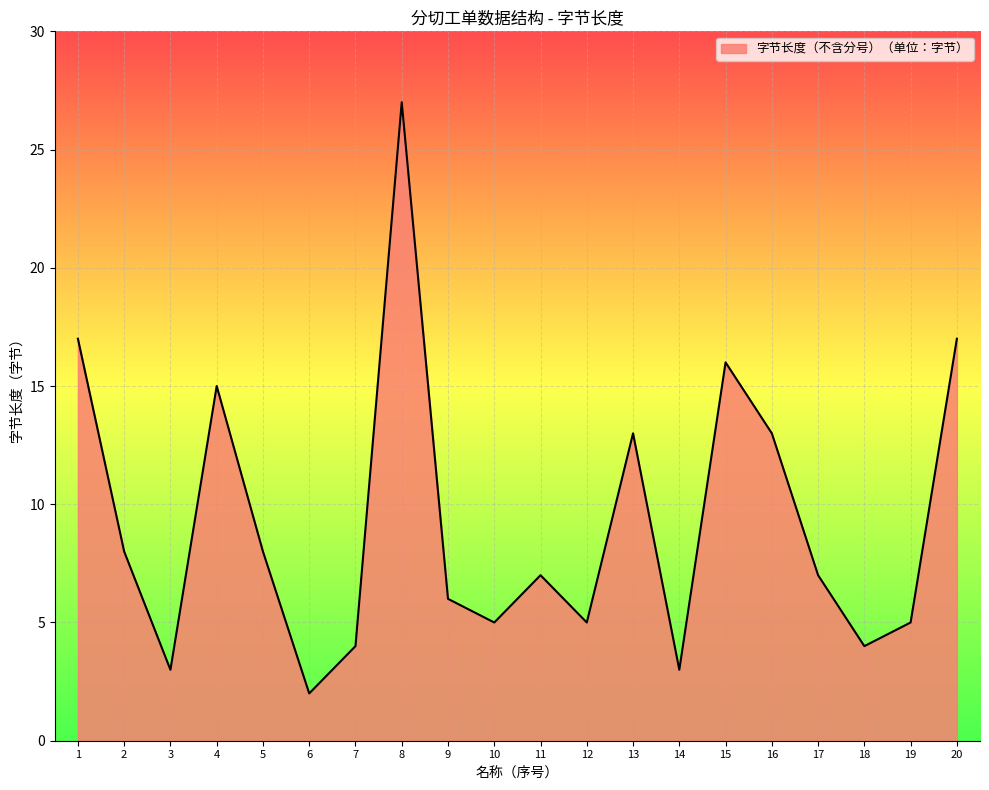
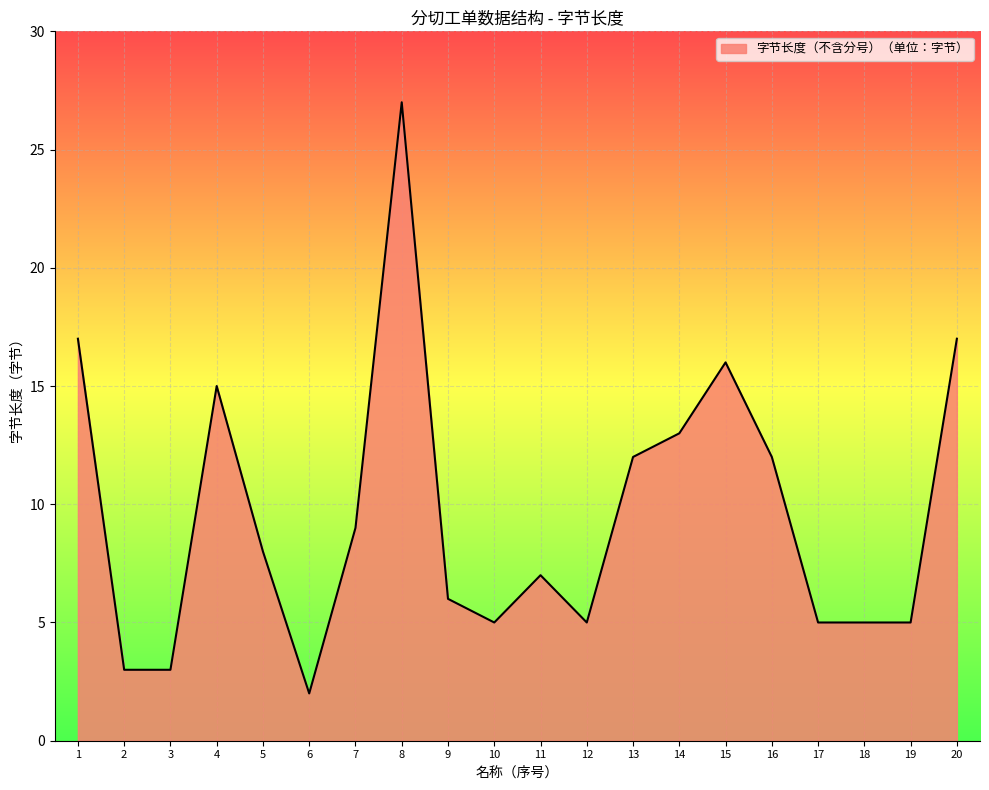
  {
    "1": 17,
-   "2": 8,
+   "2": 3,
    "3": 3,
    "4": 15,
    "5": 8,
    "6": 2,
-   "7": 4,
+   "7": 9,
    "8": 27,
    "9": 6,
    "10": 5,
    "11": 7,
    "12": 5,
-   "13": 13,
-   "14": 3,
+   "13": 12,
+   "14": 13,
    "15": 16,
-   "16": 13,
-   "17": 7,
-   "18": 4,
+   "16": 12,
+   "17": 5,
+   "18": 5,
    "19": 5,
    "20": 17
  }
